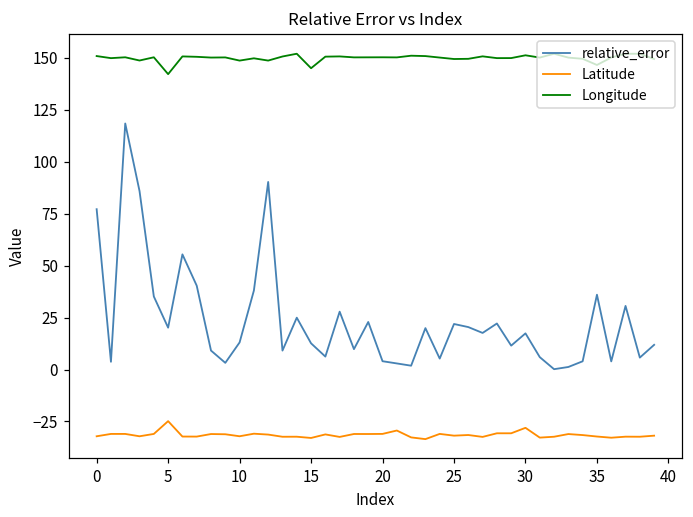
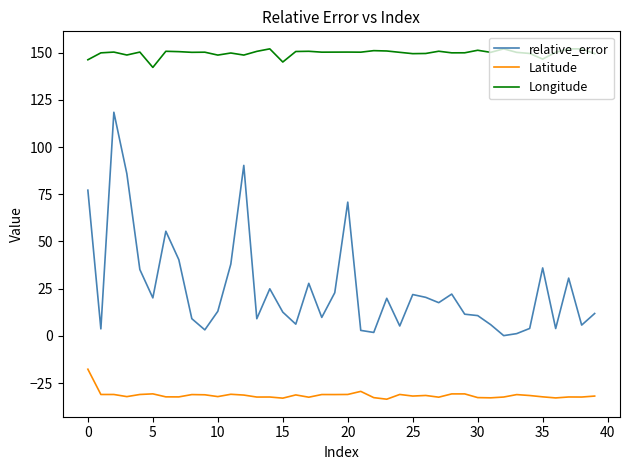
  {
    "relative_error": {
      "0": 77,
      "5": 20,
      "10": 13,
      "15": 13,
-     "20": 4,
+     "20": 71,
      "25": 22,
-     "30": 17,
+     "30": 11,
      "35": 36
    },
    "Latitude": {
-     "0": -32,
-     "5": -25,
+     "0": -18,
+     "5": -31,
      "10": -32,
      "15": -33,
      "20": -31,
      "25": -32,
-     "30": -28,
+     "30": -33,
      "35": -32
    },
    "Longitude": {
-     "0": 151,
+     "0": 146,
      "5": 142,
      "10": 149,
      "15": 145,
      "20": 150,
      "25": 149,
      "30": 151
    }
  }
